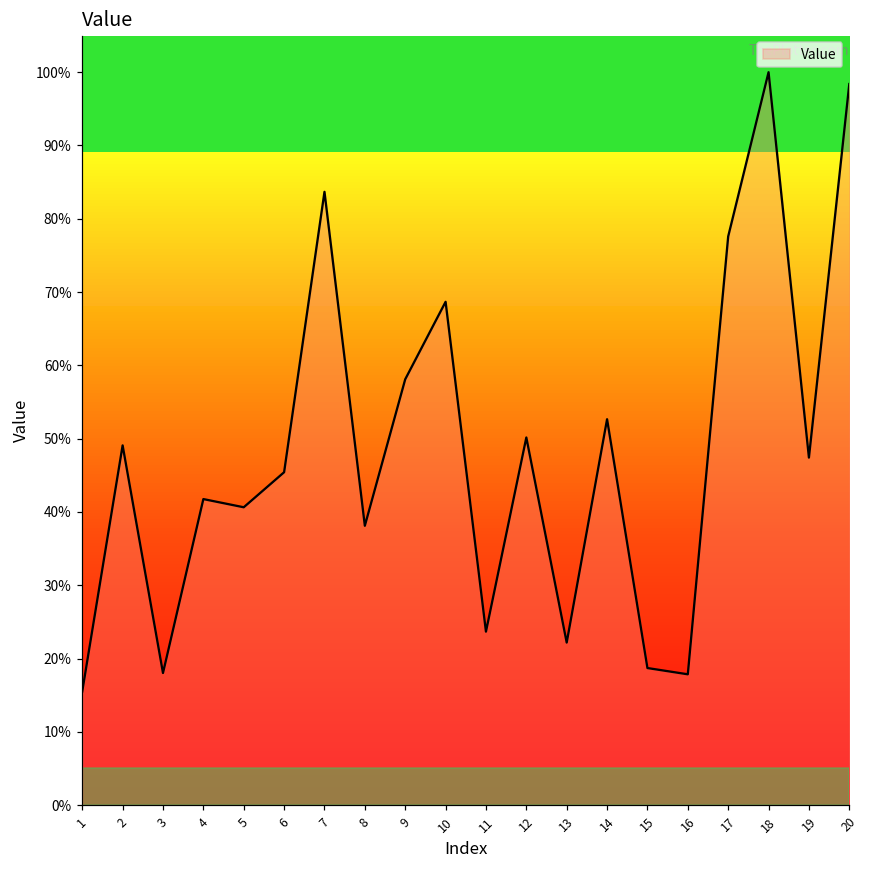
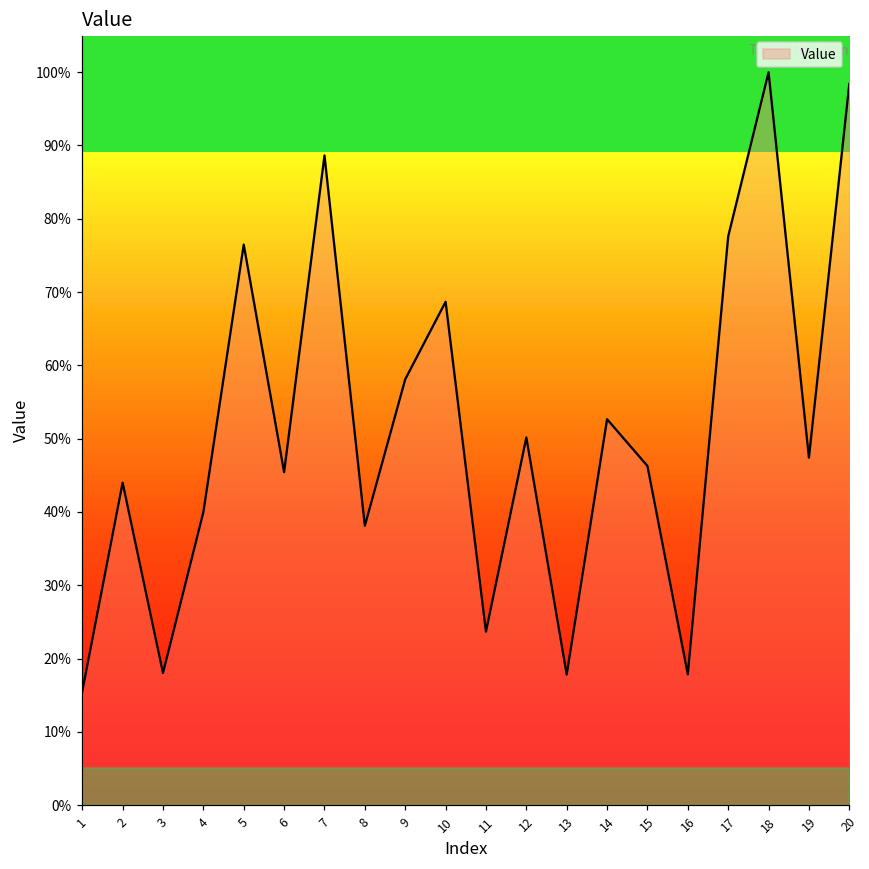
  {
    "1": "15%",
-   "2": "49%",
+   "2": "44%",
    "3": "18%",
-   "4": "42%",
-   "5": "41%",
+   "4": "40%",
+   "5": "76%",
    "6": "45%",
-   "7": "84%",
+   "7": "89%",
    "8": "38%",
    "9": "58%",
    "10": "69%",
    "11": "24%",
    "12": "50%",
-   "13": "22%",
+   "13": "18%",
    "14": "53%",
-   "15": "19%",
+   "15": "46%",
    "16": "18%",
    "17": "77%",
    "18": "100%",
    "19": "47%",
    "20": "98%"
  }
